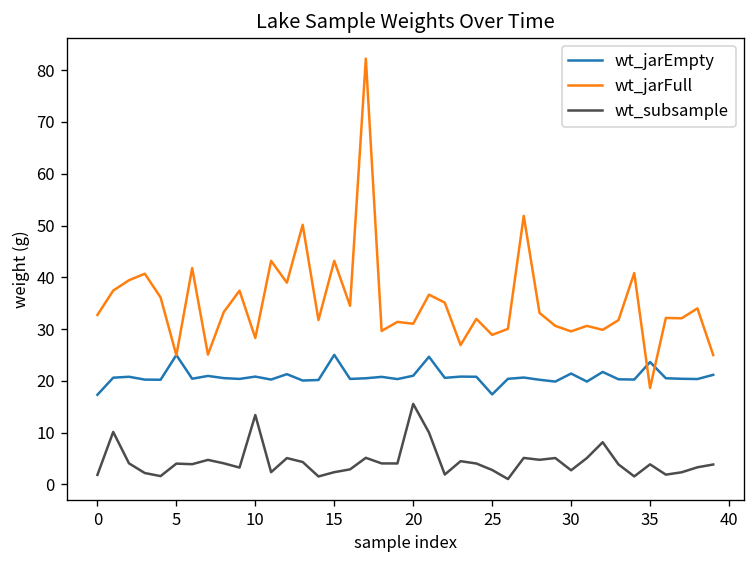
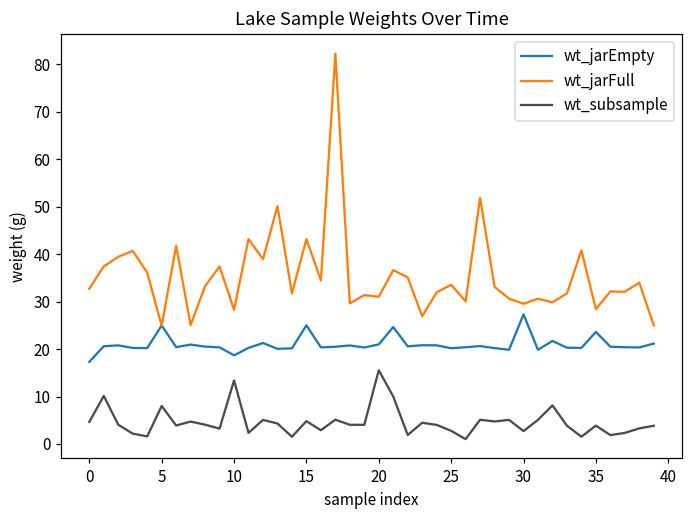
  {
    "wt_jarEmpty": {
      "0": 17,
-     "10": 21,
+     "10": 19,
      "15": 25,
      "20": 21,
-     "25": 17,
-     "30": 21,
+     "25": 20,
+     "30": 27,
      "35": 24
    },
    "wt_jarFull": {
      "0": 33,
      "10": 28,
      "15": 43,
      "20": 31,
-     "25": 29,
+     "25": 34,
      "30": 30,
-     "35": 19
+     "35": 28
    },
    "wt_subsample": {
-     "0": 2,
-     "5": 4,
+     "0": 5,
+     "5": 8,
      "10": 13,
-     "15": 2,
+     "15": 5,
      "20": 16,
      "25": 3,
      "30": 3,
      "35": 4
    }
  }
